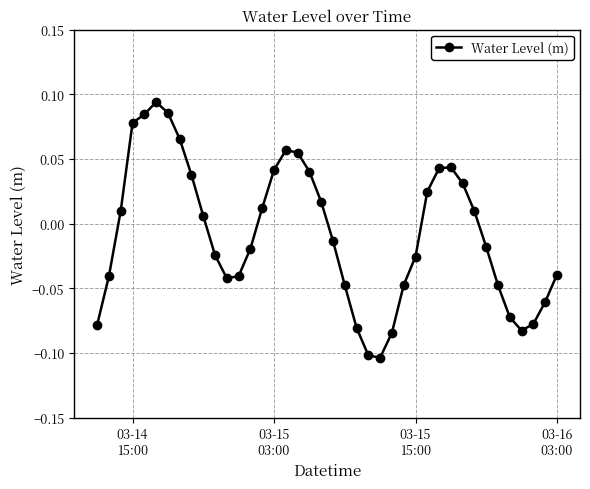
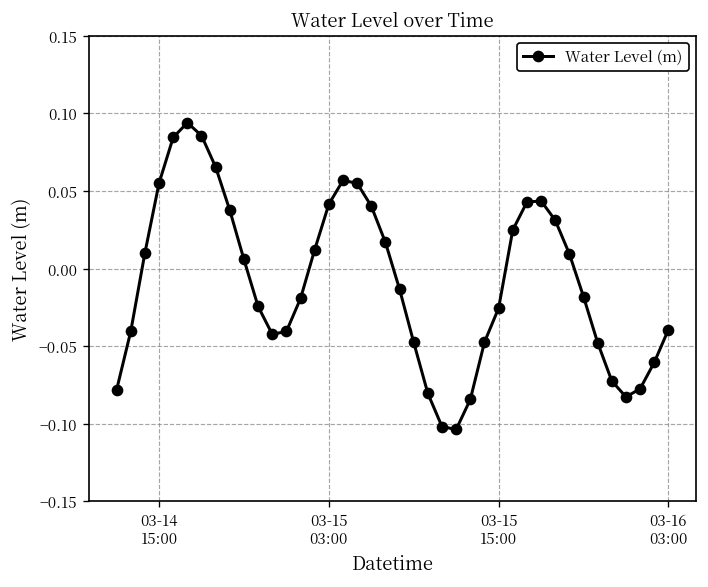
  {
-   "03-14 15:00": 0.078,
+   "03-14 15:00": 0.055,
    "03-15 03:00": 0.041,
    "03-15 15:00": -0.025,
    "03-16 03:00": -0.039
  }
